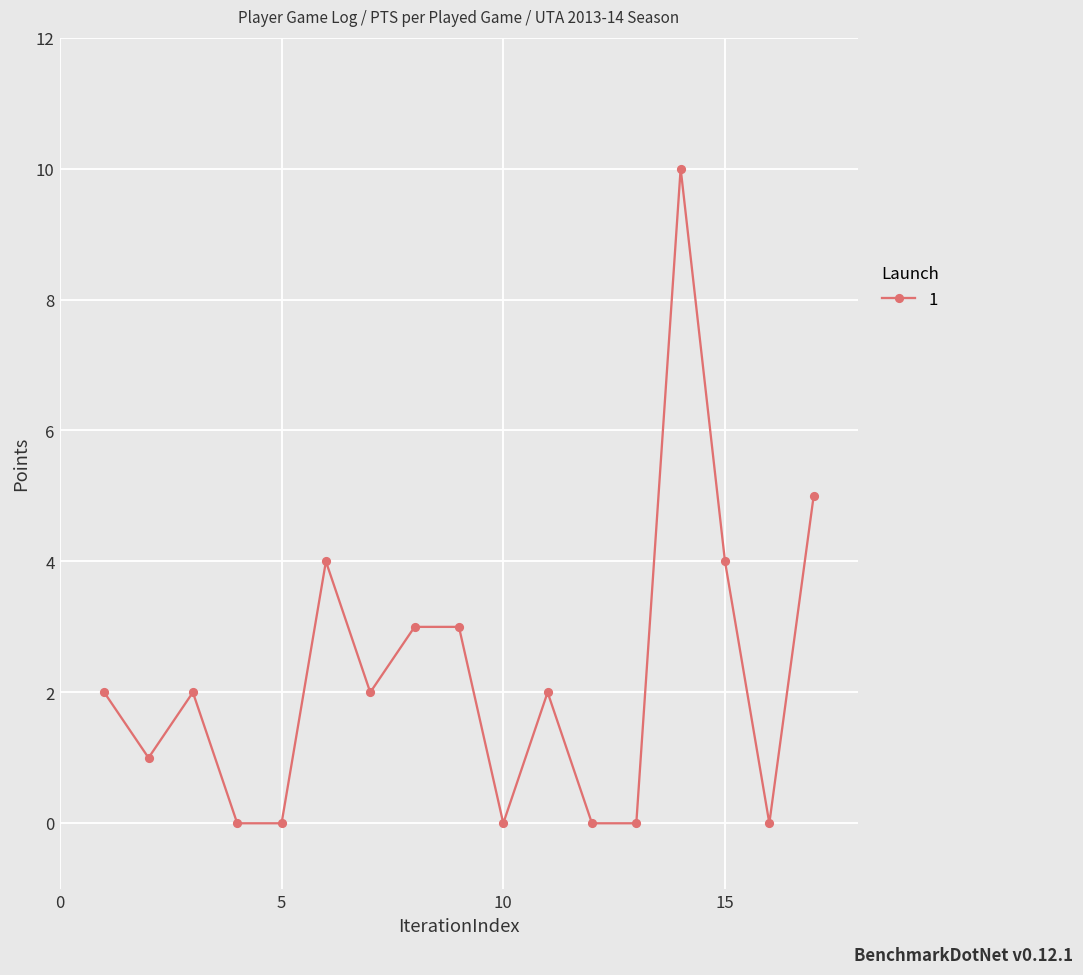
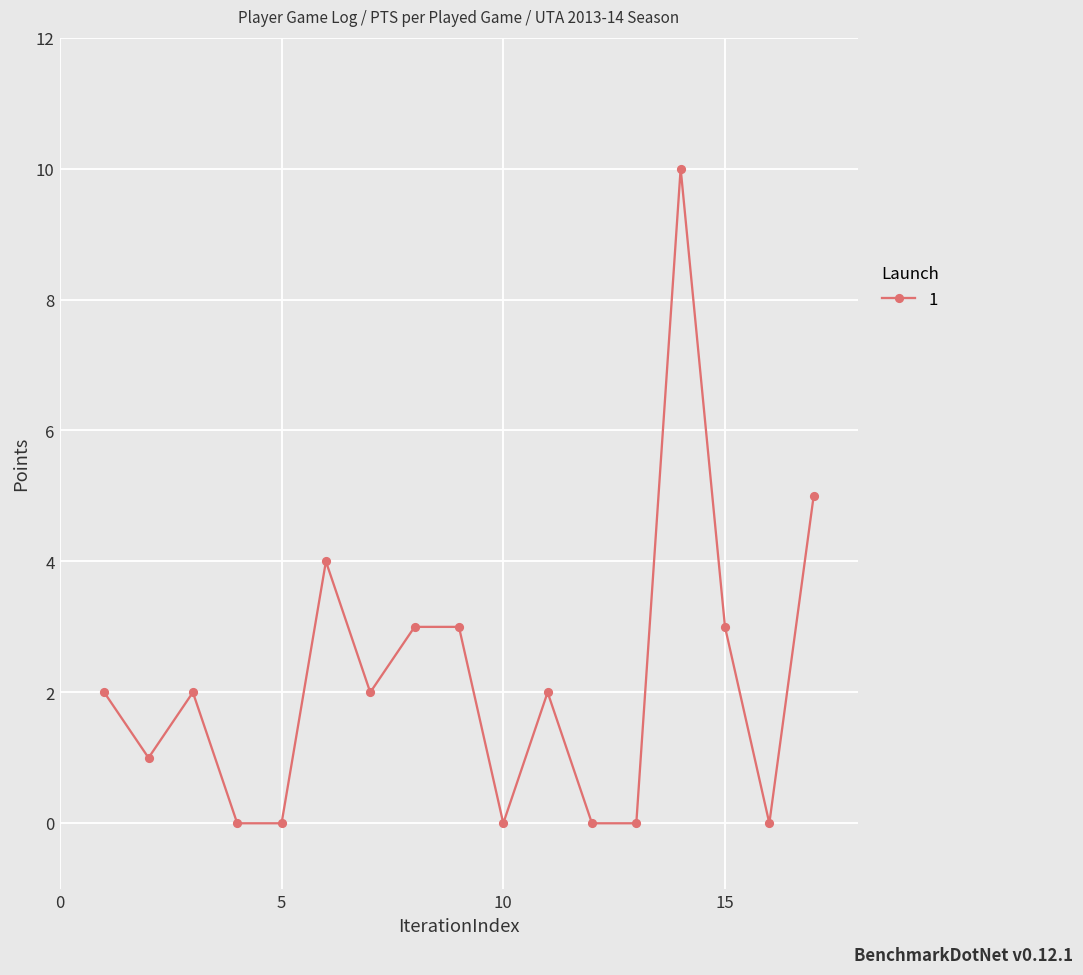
  {
    "5": 0,
    "10": 0,
-   "15": 4
+   "15": 3
  }
